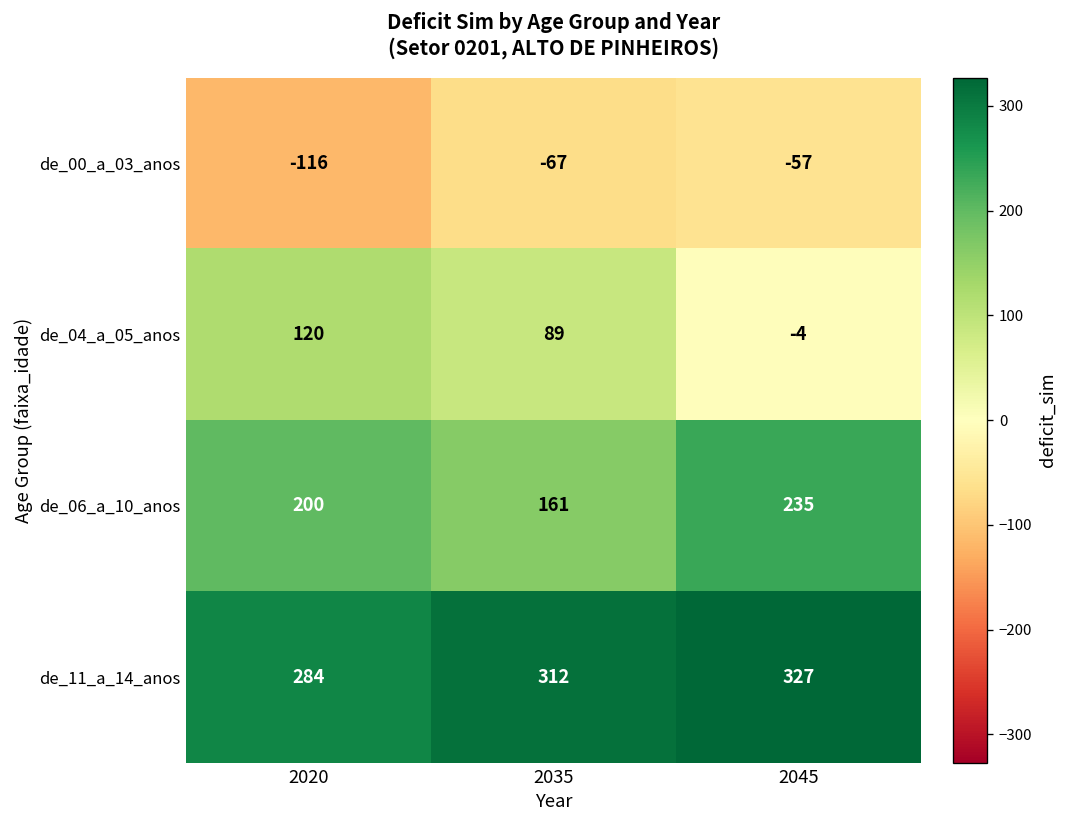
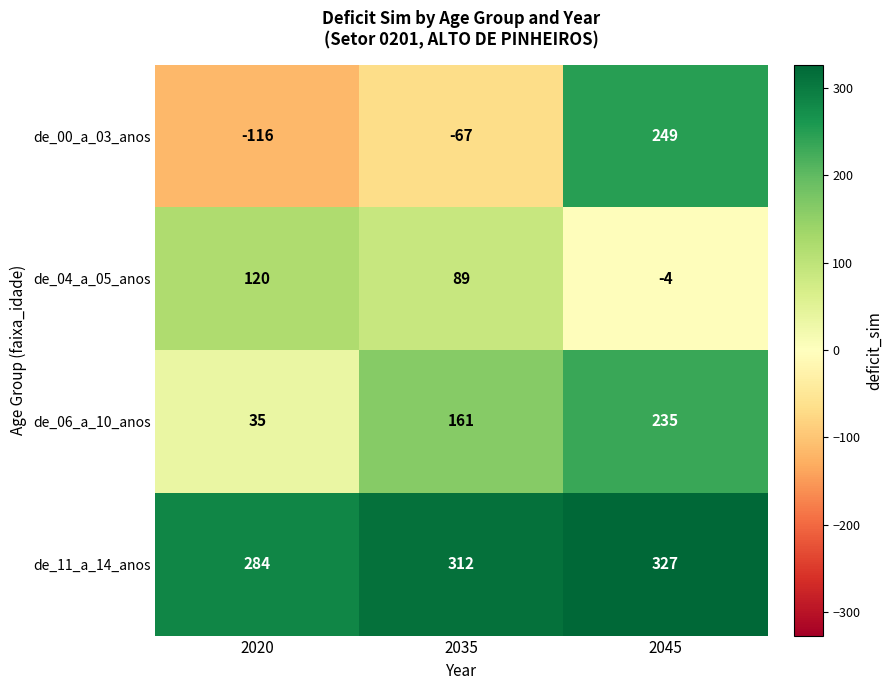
  {
    "de_00_a_03_anos": {
      "2020": -116,
      "2035": -67,
-     "2045": -57
+     "2045": 249
    },
    "de_04_a_05_anos": {
      "2020": 120,
      "2035": 89,
      "2045": -4
    },
    "de_06_a_10_anos": {
-     "2020": 200,
+     "2020": 35,
      "2035": 161,
      "2045": 235
    },
    "de_11_a_14_anos": {
      "2020": 284,
      "2035": 312,
      "2045": 327
    }
  }
